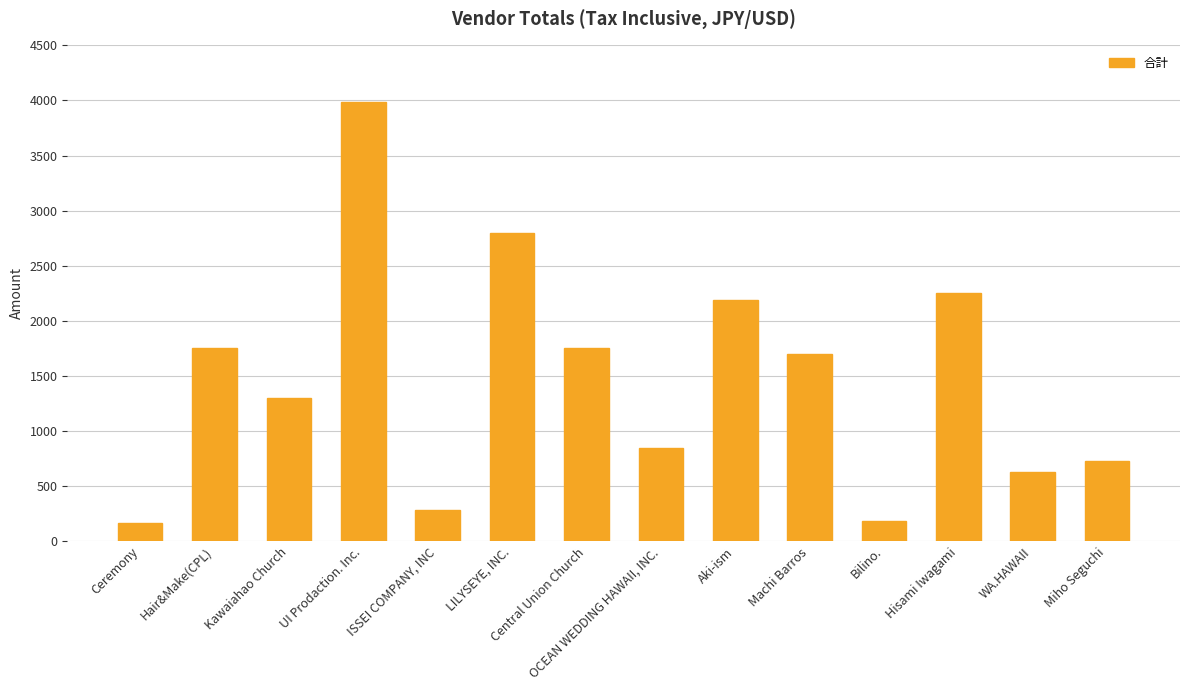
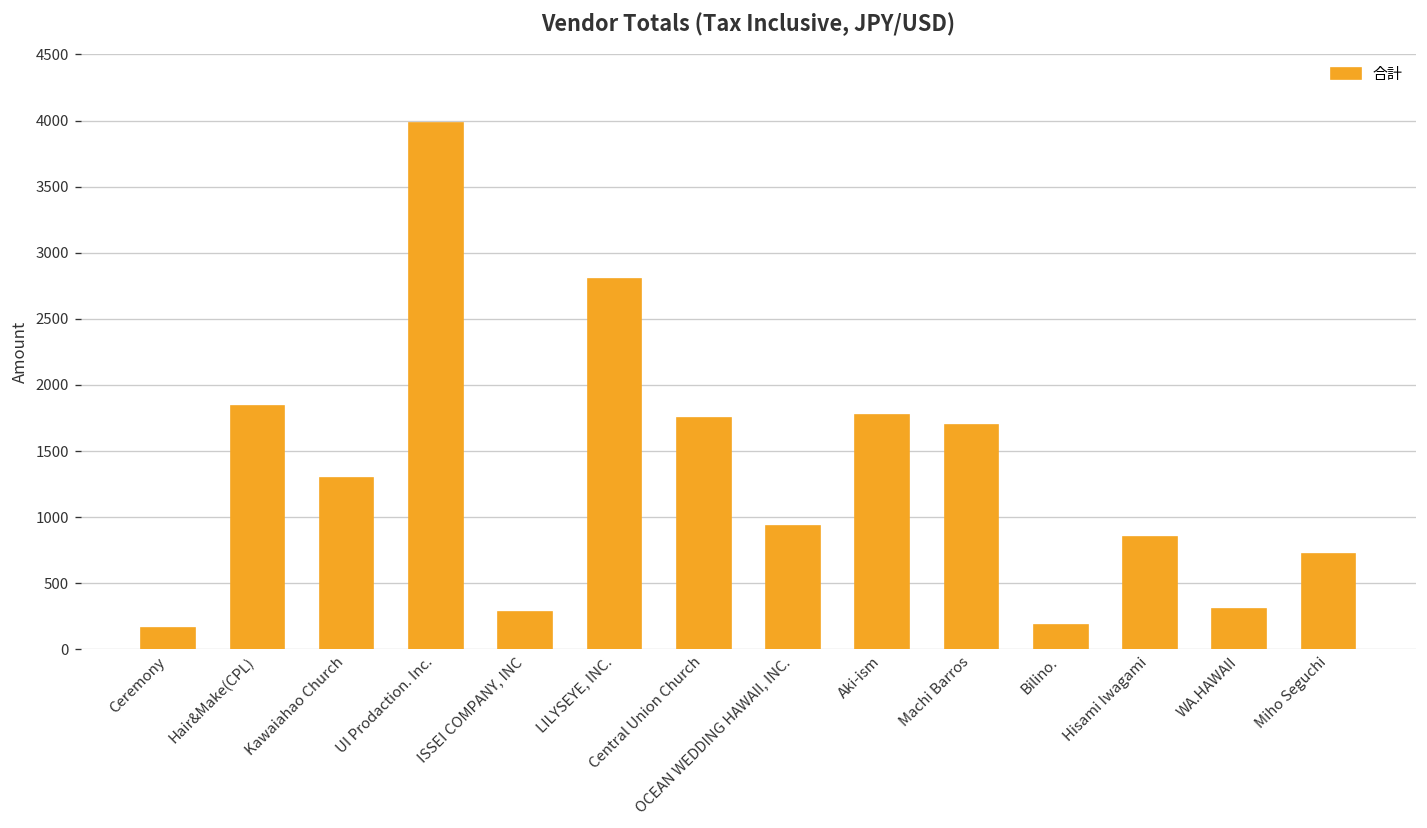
  {
    "Ceremony": 160,
-   "Hair&Make(CPL)": 1750,
+   "Hair&Make(CPL)": 1840,
    "Kawaiahao Church": 1300,
    "UI Prodaction. Inc.": 3990,
    "ISSEI COMPANY, INC": 280,
    "LILYSEYE, INC.": 2800,
    "Central Union Church": 1750,
-   "OCEAN WEDDING HAWAII, INC.": 840,
-   "Aki-ism": 2190,
+   "OCEAN WEDDING HAWAII, INC.": 940,
+   "Aki-ism": 1770,
    "Machi Barros": 1700,
    "Bilino.": 180,
-   "Hisami Iwagami": 2250,
-   "WA.HAWAII": 630,
+   "Hisami Iwagami": 850,
+   "WA.HAWAII": 300,
    "Miho Seguchi": 730
  }
